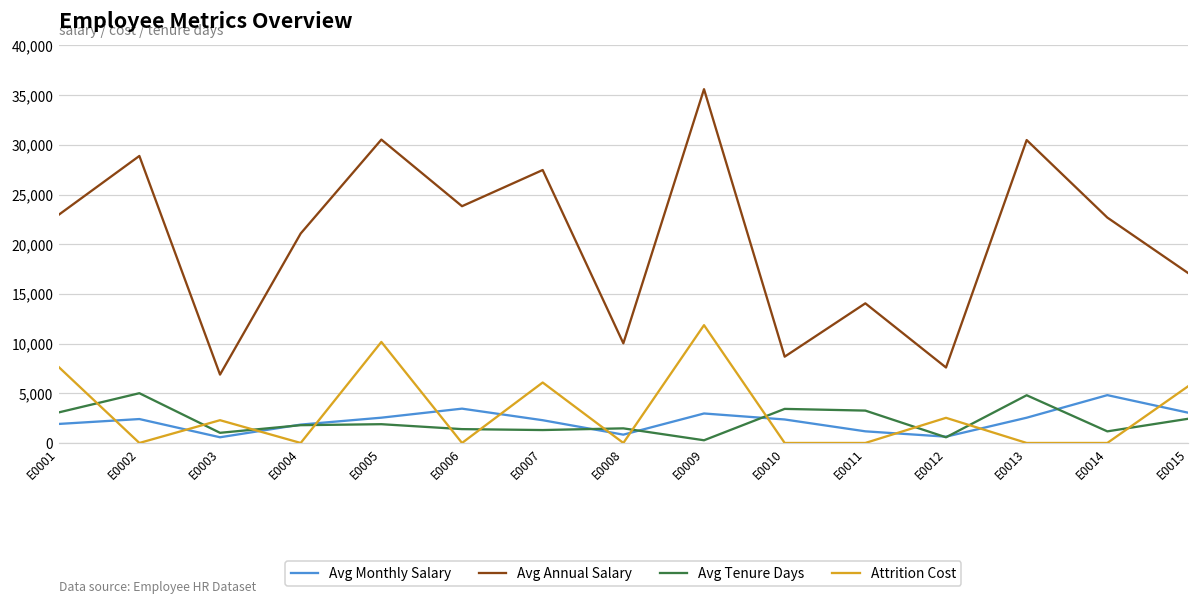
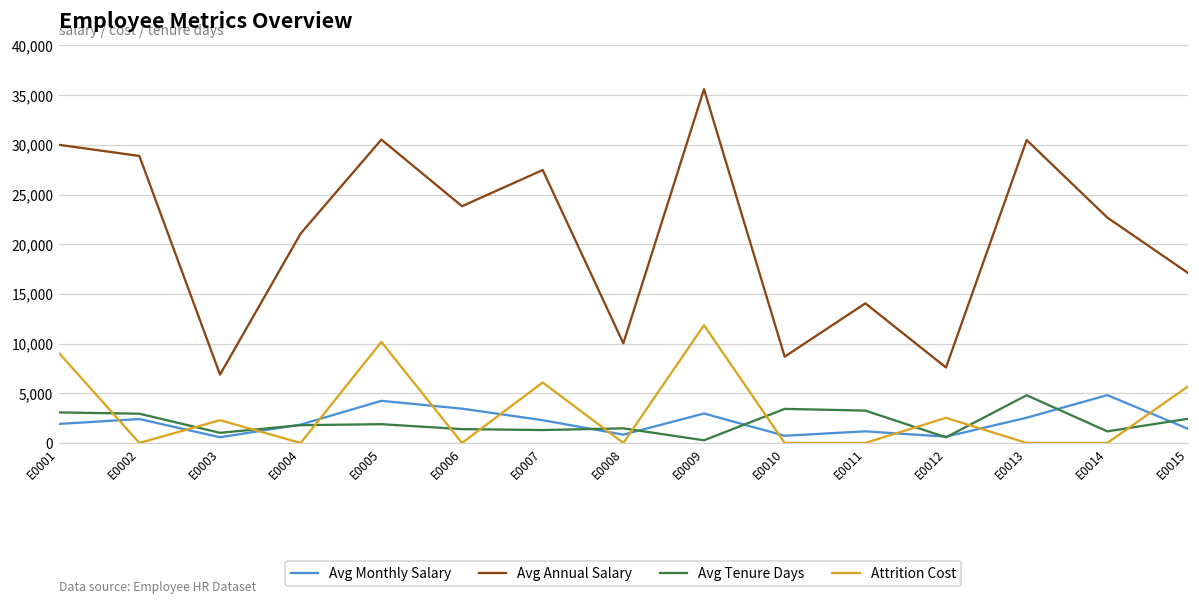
  {
    "Avg Monthly Salary": {
      "E0001": "2,000",
      "E0002": "2,000",
      "E0003": "1,000",
-     "E0005": "3,000",
+     "E0005": "4,000",
      "E0006": "3,000",
      "E0007": "2,000",
      "E0008": "1,000",
      "E0009": "3,000",
-     "E0010": "2,000",
+     "E0010": "1,000",
      "E0011": "1,000",
      "E0013": "3,000",
      "E0014": "5,000",
-     "E0015": "3,000"
+     "E0015": "1,000"
    },
    "Avg Annual Salary": {
-     "E0001": "23,000",
+     "E0001": "30,000",
      "E0002": "29,000",
      "E0003": "7,000",
      "E0004": "21,000",
      "E0005": "31,000",
      "E0006": "24,000",
      "E0007": "27,000",
      "E0008": "10,000",
      "E0009": "36,000",
      "E0010": "9,000",
      "E0011": "14,000",
      "E0012": "8,000",
      "E0013": "30,000",
      "E0014": "23,000",
      "E0015": "17,000"
    },
    "Avg Tenure Days": {
      "E0001": "3,000",
-     "E0002": "5,000",
+     "E0002": "3,000",
      "E0003": "1,000",
      "E0005": "2,000",
      "E0006": "1,000",
      "E0007": "1,000",
      "E0008": "1,000",
      "E0009": "0",
      "E0010": "3,000",
      "E0011": "3,000",
      "E0013": "5,000",
      "E0014": "1,000",
      "E0015": "2,000"
    },
    "Attrition Cost": {
-     "E0001": "8,000",
+     "E0001": "9,000",
      "E0002": "0",
      "E0003": "2,000",
      "E0004": "0",
      "E0005": "10,000",
      "E0006": "0",
      "E0007": "6,000",
      "E0008": "0",
      "E0009": "12,000",
      "E0010": "0",
      "E0011": "0",
      "E0012": "3,000",
      "E0013": "0",
      "E0014": "0",
      "E0015": "6,000"
    }
  }
